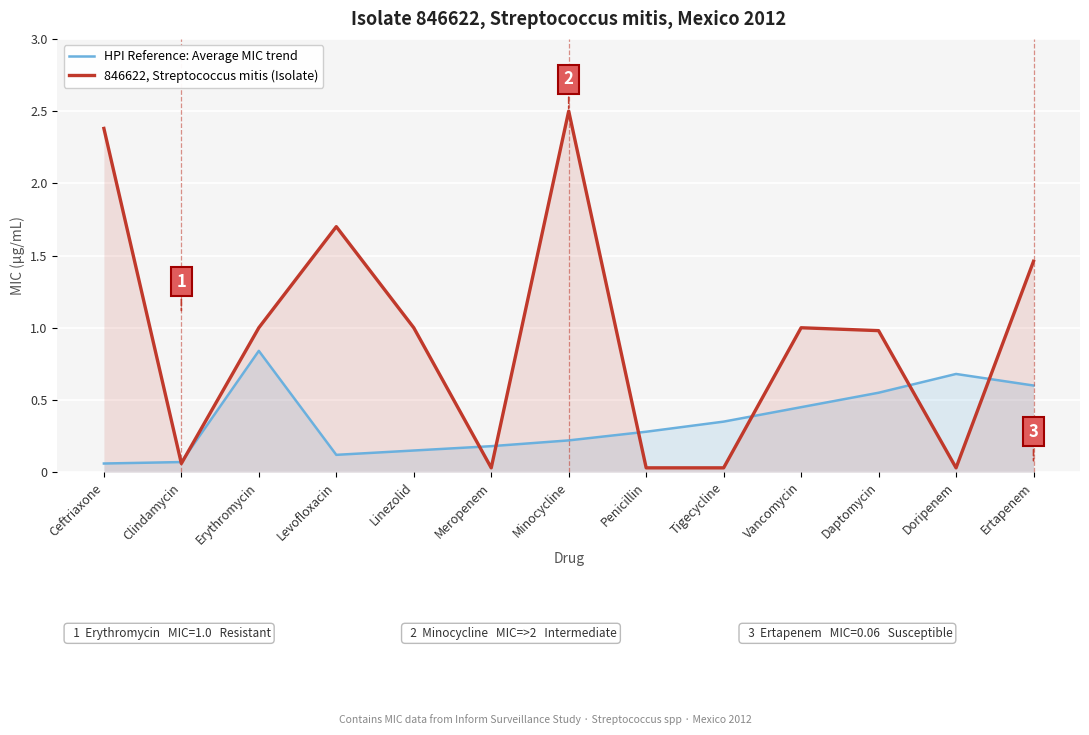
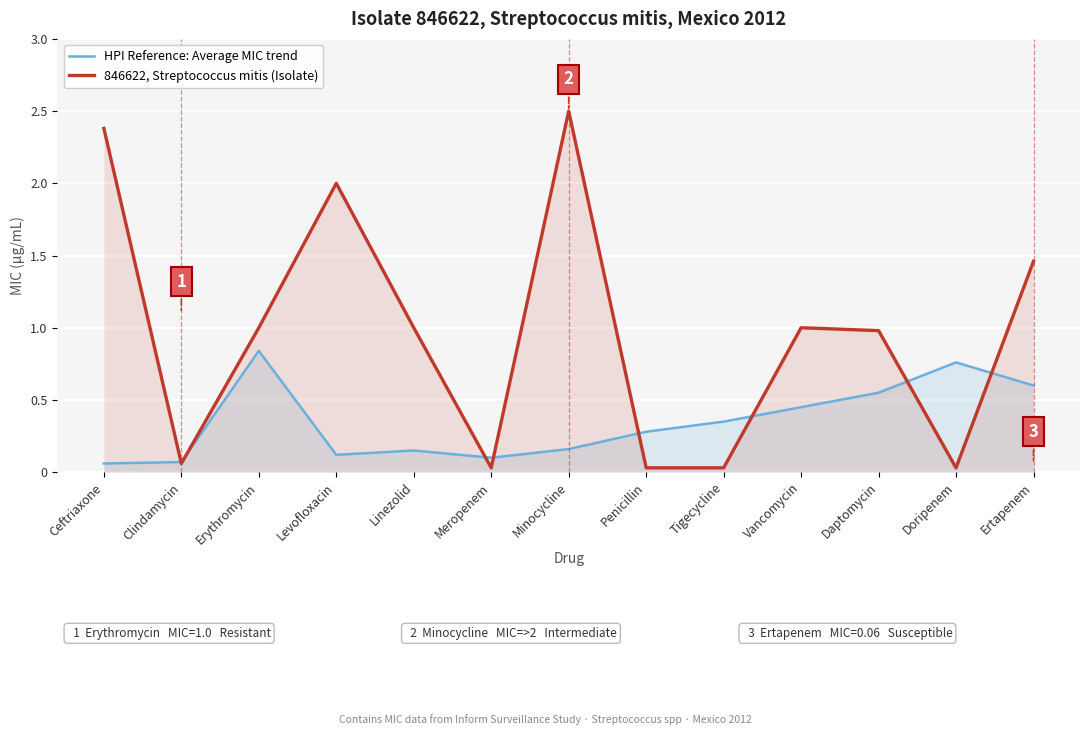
  {
    "HPI Reference: Average MIC trend": {
      "Ceftriaxone": 0.06,
      "Erythromycin": 0.84,
      "Levofloxacin": 0.12,
      "Linezolid": 0.15,
-     "Meropenem": 0.18,
-     "Minocycline": 0.22,
+     "Meropenem": 0.10,
+     "Minocycline": 0.16,
      "Penicillin": 0.28,
      "Tigecycline": 0.35,
      "Vancomycin": 0.45,
      "Daptomycin": 0.55,
-     "Doripenem": 0.68,
+     "Doripenem": 0.76,
      "Ertapenem": 0.60
    },
    "846622, Streptococcus mitis (Isolate)": {
      "Ceftriaxone": 2.38,
      "Erythromycin": 1.0,
-     "Levofloxacin": 1.7,
+     "Levofloxacin": 2.0,
      "Linezolid": 1.0,
      "Meropenem": 0.03,
      "Penicillin": 0.03,
      "Tigecycline": 0.03,
      "Vancomycin": 1.0,
      "Daptomycin": 0.98,
      "Doripenem": 0.03,
      "Ertapenem": 1.46
    }
  }
